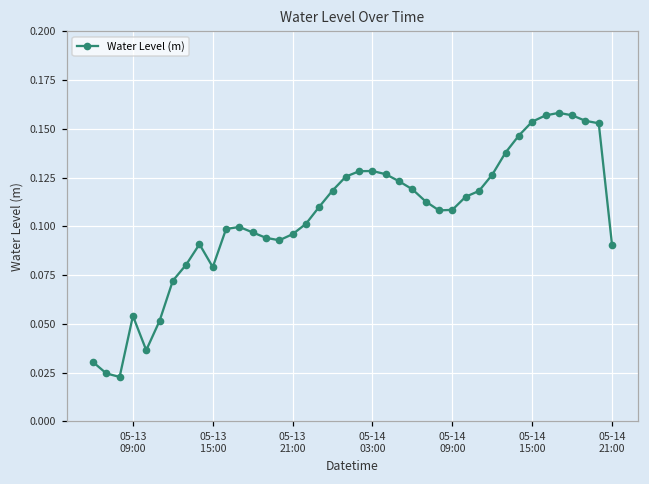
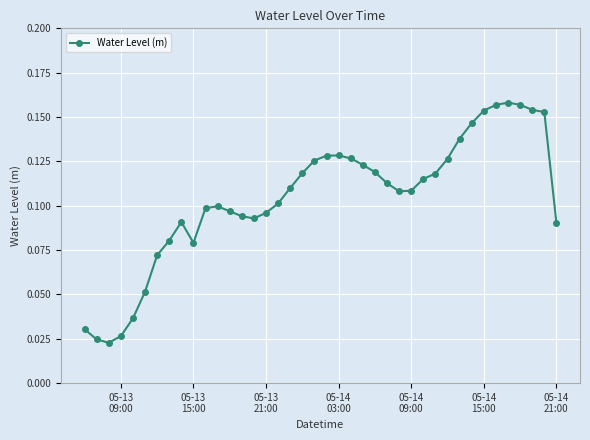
  {
-   "05-13 09:00": 0.054,
+   "05-13 09:00": 0.026,
    "05-13 15:00": 0.079,
    "05-13 21:00": 0.096,
    "05-14 03:00": 0.128,
    "05-14 09:00": 0.108,
    "05-14 15:00": 0.154,
    "05-14 21:00": 0.090
  }
